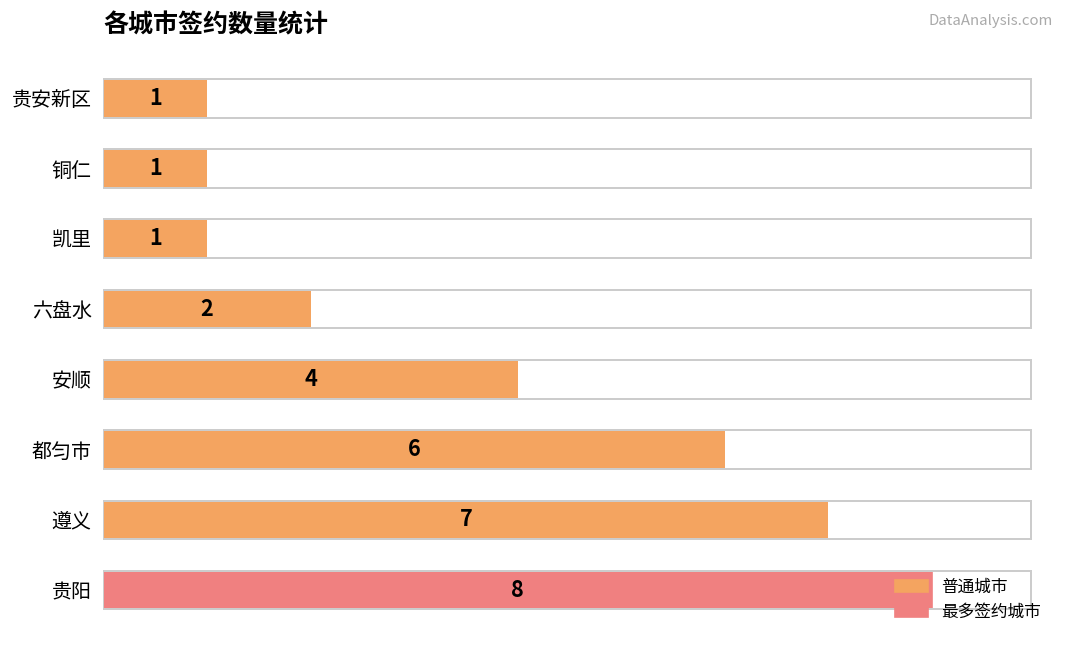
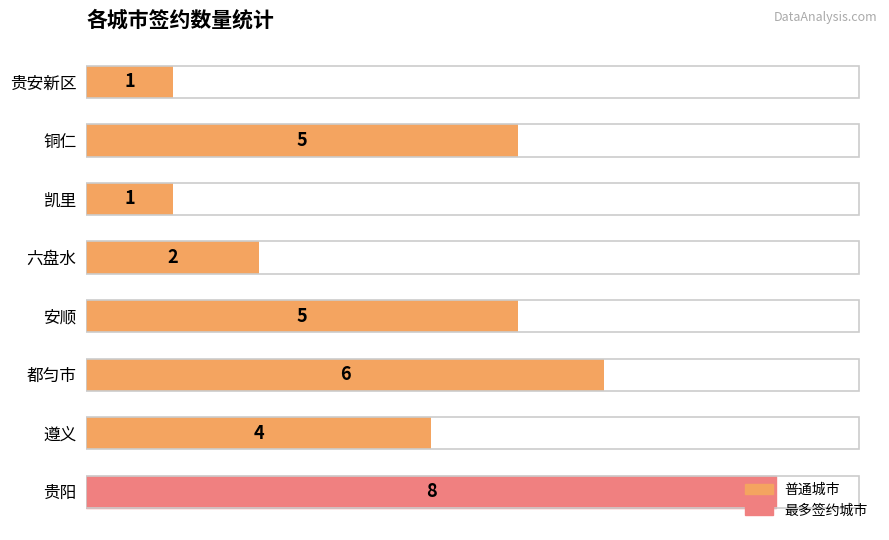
  {
    "贵安新区": 1,
-   "铜仁": 1,
+   "铜仁": 5,
    "凯里": 1,
    "六盘水": 2,
-   "安顺": 4,
+   "安顺": 5,
    "都匀市": 6,
-   "遵义": 7,
+   "遵义": 4,
    "贵阳": 8
  }
